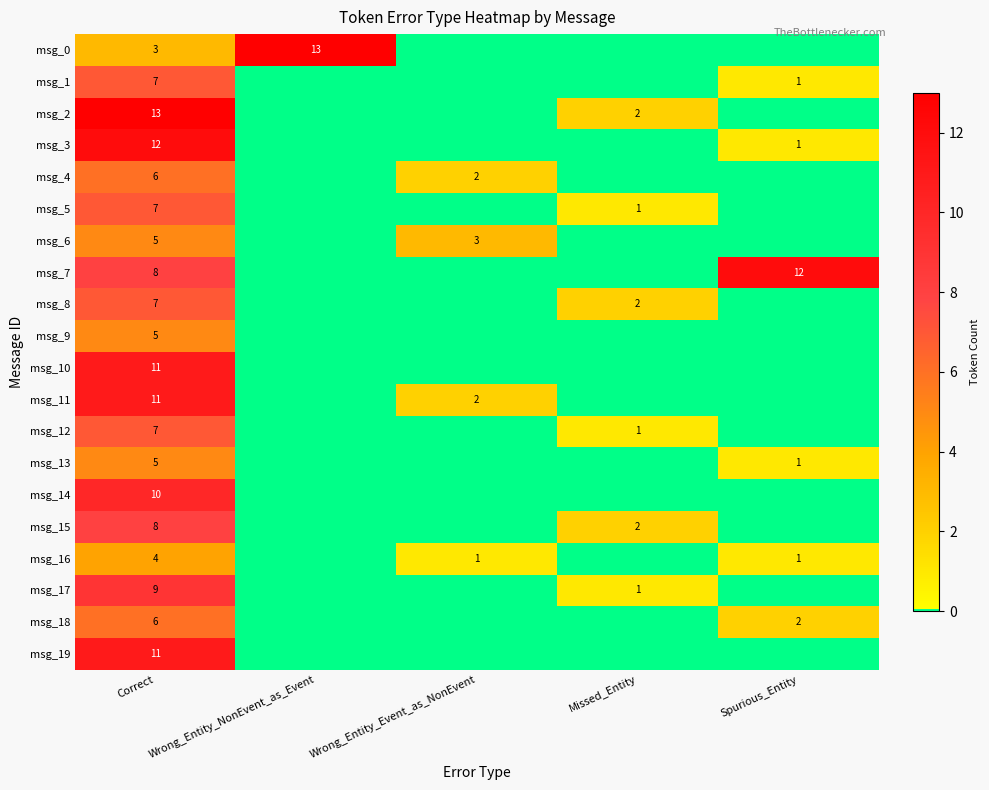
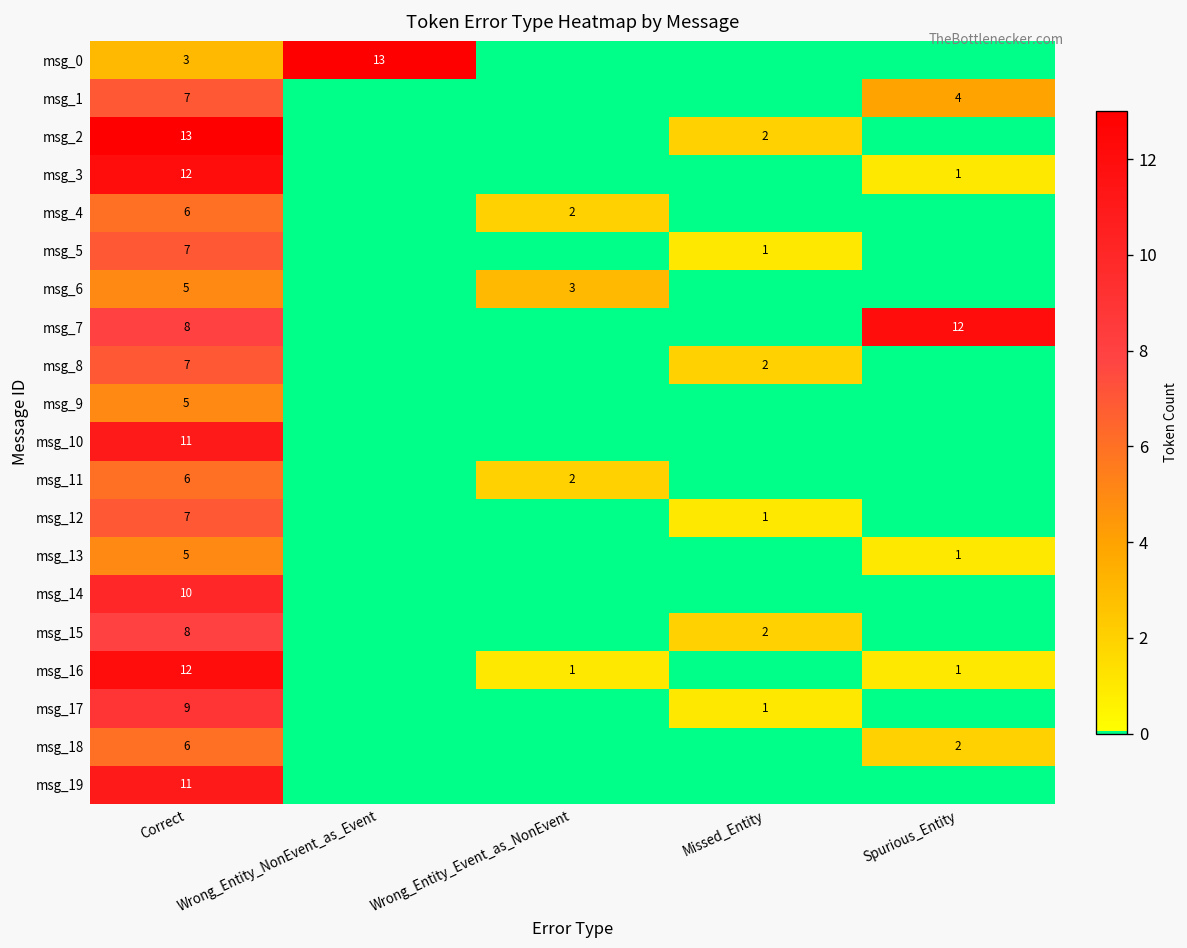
  {
    "msg_0": {
      "Correct": 3,
      "Wrong_Entity_NonEvent_as_Event": 13
    },
    "msg_1": {
      "Correct": 7,
-     "Spurious_Entity": 1
+     "Spurious_Entity": 4
    },
    "msg_2": {
      "Correct": 13,
      "Missed_Entity": 2
    },
    "msg_3": {
      "Correct": 12,
      "Spurious_Entity": 1
    },
    "msg_4": {
      "Correct": 6,
      "Wrong_Entity_Event_as_NonEvent": 2
    },
    "msg_5": {
      "Correct": 7,
      "Missed_Entity": 1
    },
    "msg_6": {
      "Correct": 5,
      "Wrong_Entity_Event_as_NonEvent": 3
    },
    "msg_7": {
      "Correct": 8,
      "Spurious_Entity": 12
    },
    "msg_8": {
      "Correct": 7,
      "Missed_Entity": 2
    },
    "msg_9": {
      "Correct": 5
    },
    "msg_10": {
      "Correct": 11
    },
    "msg_11": {
-     "Correct": 11,
+     "Correct": 6,
      "Wrong_Entity_Event_as_NonEvent": 2
    },
    "msg_12": {
      "Correct": 7,
      "Missed_Entity": 1
    },
    "msg_13": {
      "Correct": 5,
      "Spurious_Entity": 1
    },
    "msg_14": {
      "Correct": 10
    },
    "msg_15": {
      "Correct": 8,
      "Missed_Entity": 2
    },
    "msg_16": {
-     "Correct": 4,
+     "Correct": 12,
      "Wrong_Entity_Event_as_NonEvent": 1,
      "Spurious_Entity": 1
    },
    "msg_17": {
      "Correct": 9,
      "Missed_Entity": 1
    },
    "msg_18": {
      "Correct": 6,
      "Spurious_Entity": 2
    },
    "msg_19": {
      "Correct": 11
    }
  }
